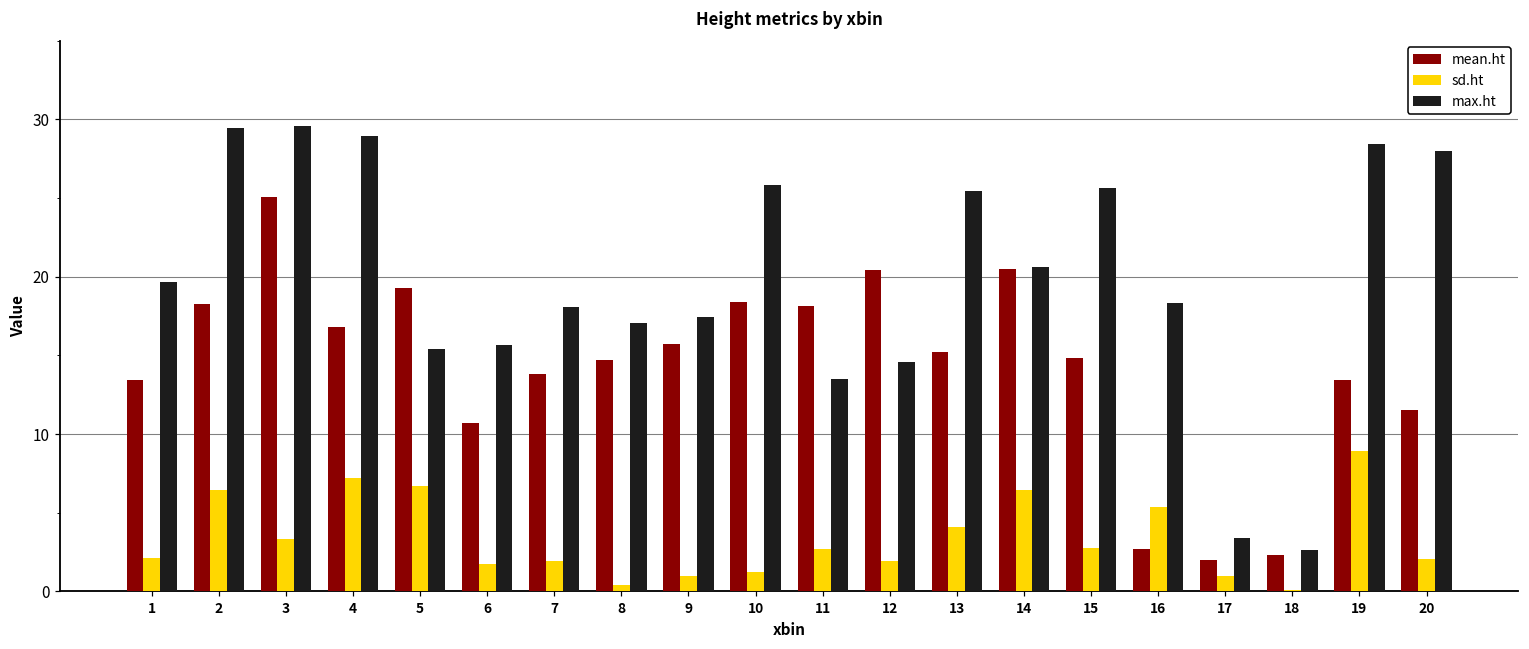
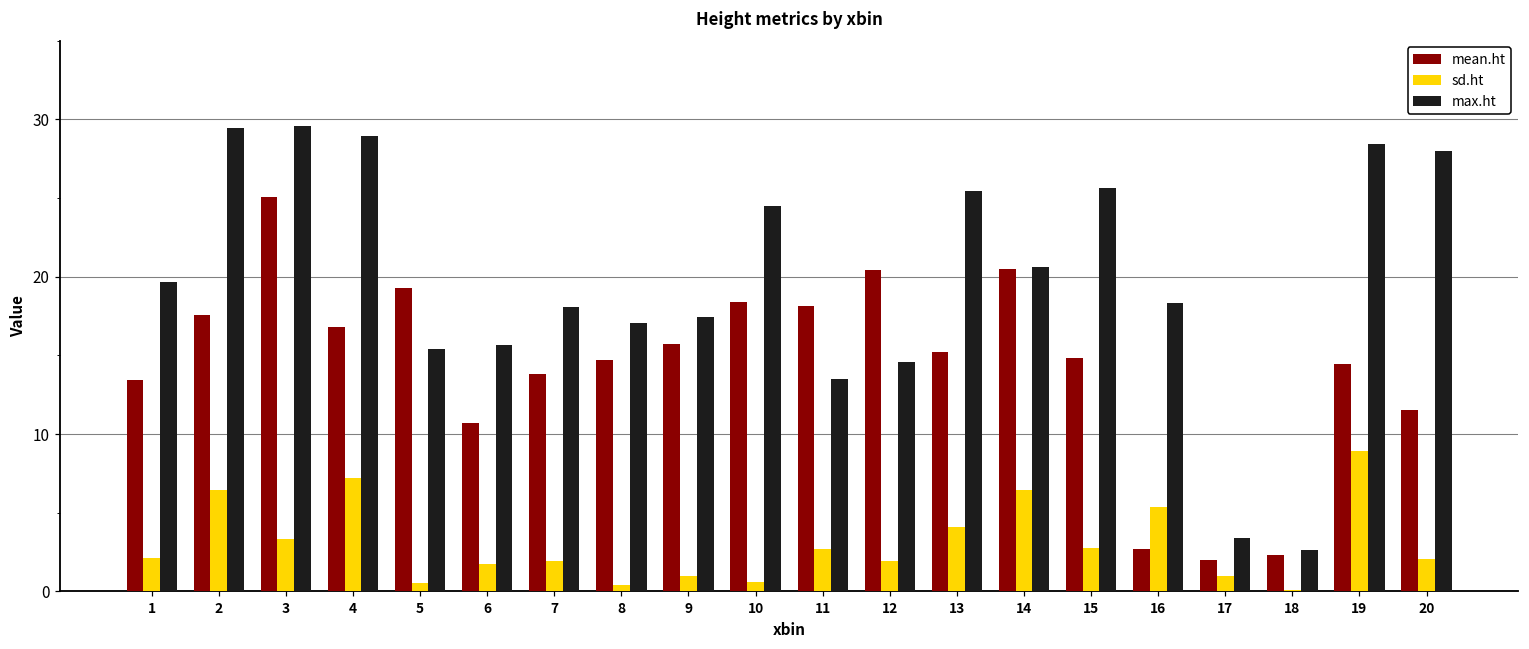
  {
    "mean.ht": {
      "1": 13.5,
-     "2": 18.3,
+     "2": 17.6,
      "3": 25.1,
      "4": 16.8,
      "5": 19.3,
      "6": 10.7,
      "7": 13.8,
      "8": 14.7,
      "9": 15.8,
      "10": 18.4,
      "11": 18.1,
      "12": 20.4,
      "13": 15.2,
      "14": 20.5,
      "15": 14.9,
      "16": 2.7,
      "17": 2.0,
      "18": 2.3,
-     "19": 13.4,
+     "19": 14.5,
      "20": 11.5
    },
    "sd.ht": {
      "1": 2.1,
      "2": 6.5,
      "3": 3.3,
      "4": 7.2,
-     "5": 6.7,
+     "5": 0.6,
      "6": 1.7,
      "7": 1.9,
      "8": 0.4,
      "9": 1.0,
-     "10": 1.3,
+     "10": 0.6,
      "11": 2.7,
      "12": 2.0,
      "13": 4.1,
      "14": 6.4,
      "15": 2.7,
      "16": 5.4,
      "17": 1.0,
      "19": 8.9,
      "20": 2.1
    },
    "max.ht": {
      "1": 19.7,
      "2": 29.5,
      "3": 29.6,
      "4": 28.9,
      "5": 15.4,
      "6": 15.7,
      "7": 18.1,
      "8": 17.1,
      "9": 17.4,
-     "10": 25.8,
+     "10": 24.5,
      "11": 13.5,
      "12": 14.6,
      "13": 25.5,
      "14": 20.6,
      "15": 25.6,
      "16": 18.3,
      "17": 3.4,
      "18": 2.6,
      "19": 28.4,
      "20": 28.0
    }
  }
